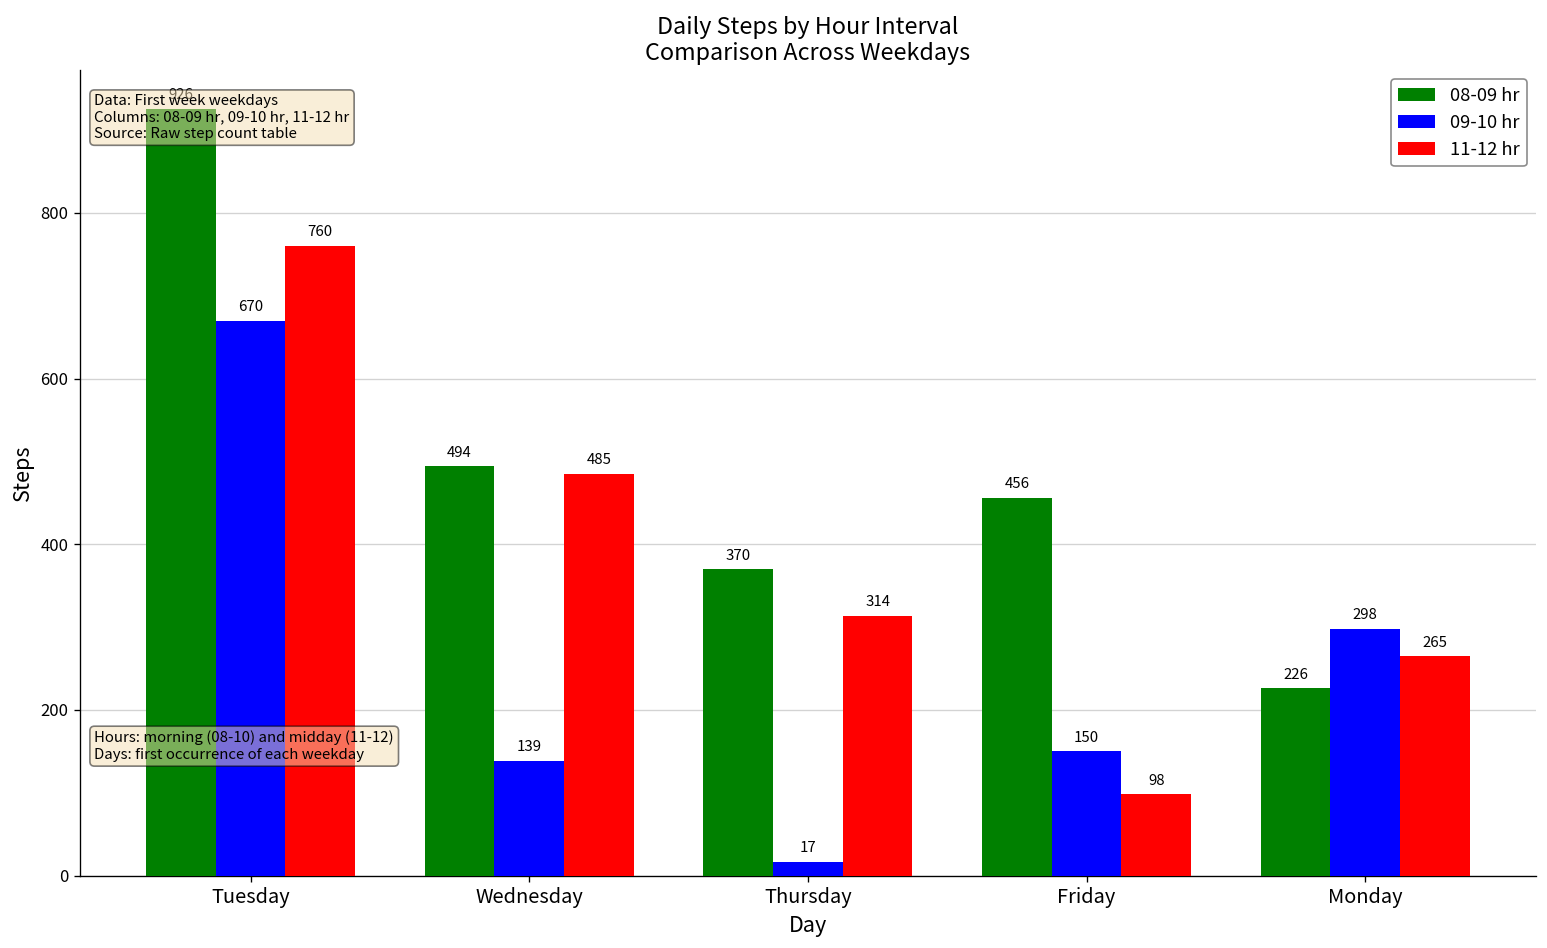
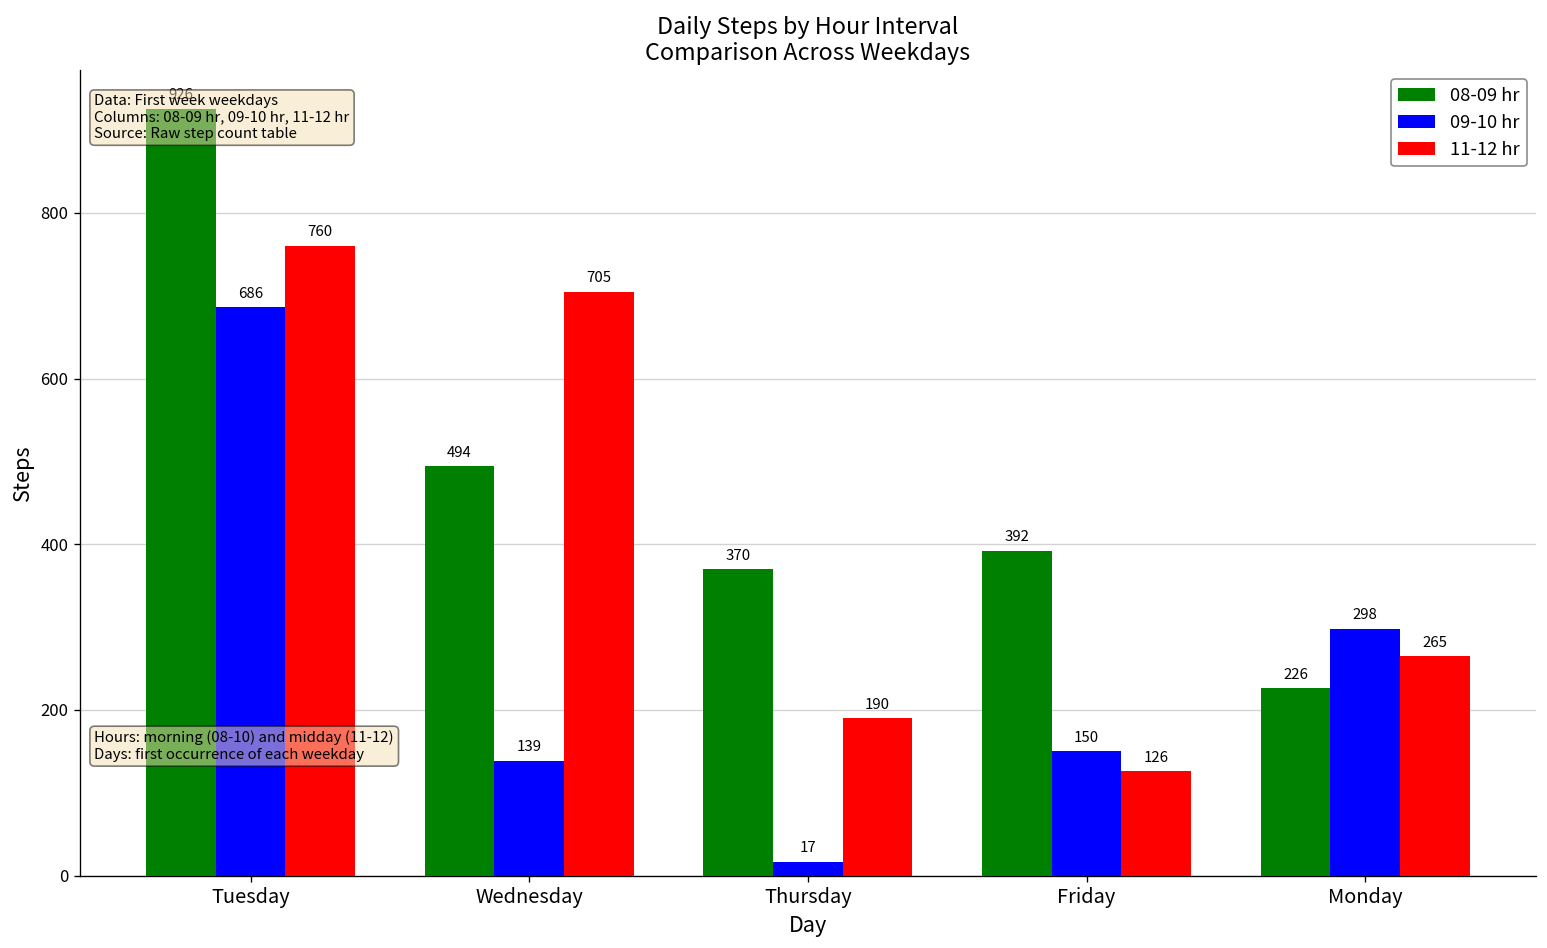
  {
    "08-09 hr": {
      "Wednesday": 494,
      "Thursday": 370,
-     "Friday": 456,
+     "Friday": 392,
      "Monday": 226
    },
    "09-10 hr": {
-     "Tuesday": 670,
+     "Tuesday": 686,
      "Wednesday": 139,
      "Thursday": 17,
      "Friday": 150,
      "Monday": 298
    },
    "11-12 hr": {
      "Tuesday": 760,
-     "Wednesday": 485,
-     "Thursday": 314,
-     "Friday": 98,
+     "Wednesday": 705,
+     "Thursday": 190,
+     "Friday": 126,
      "Monday": 265
    }
  }
